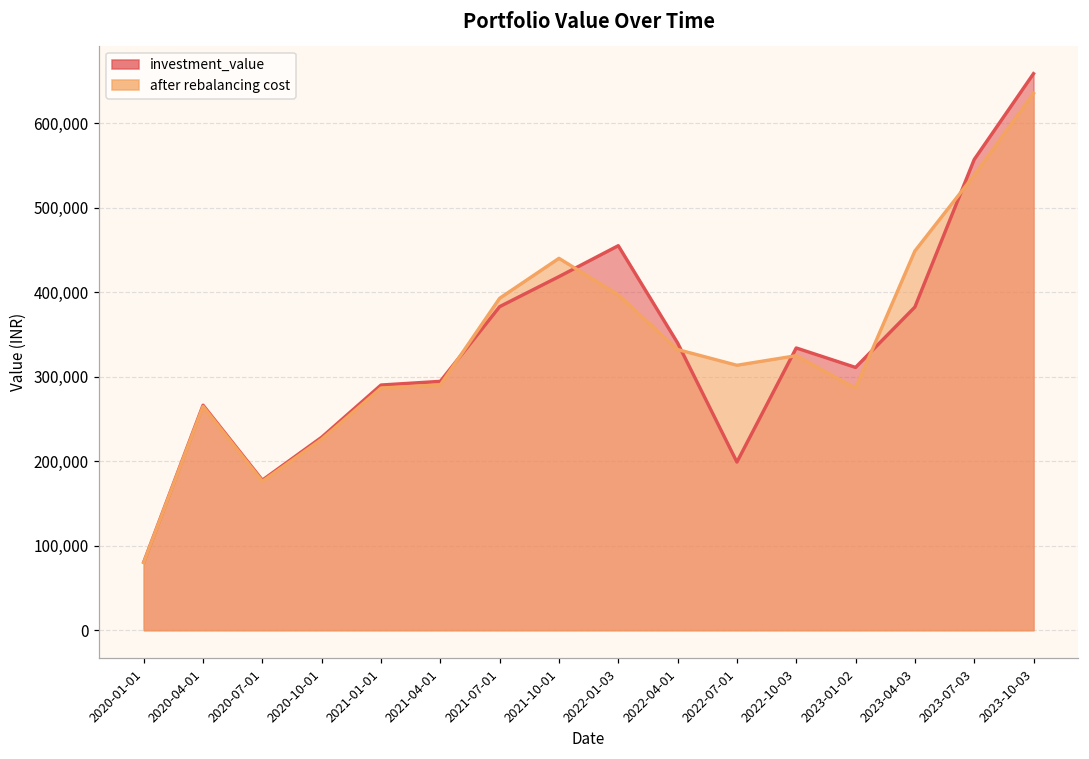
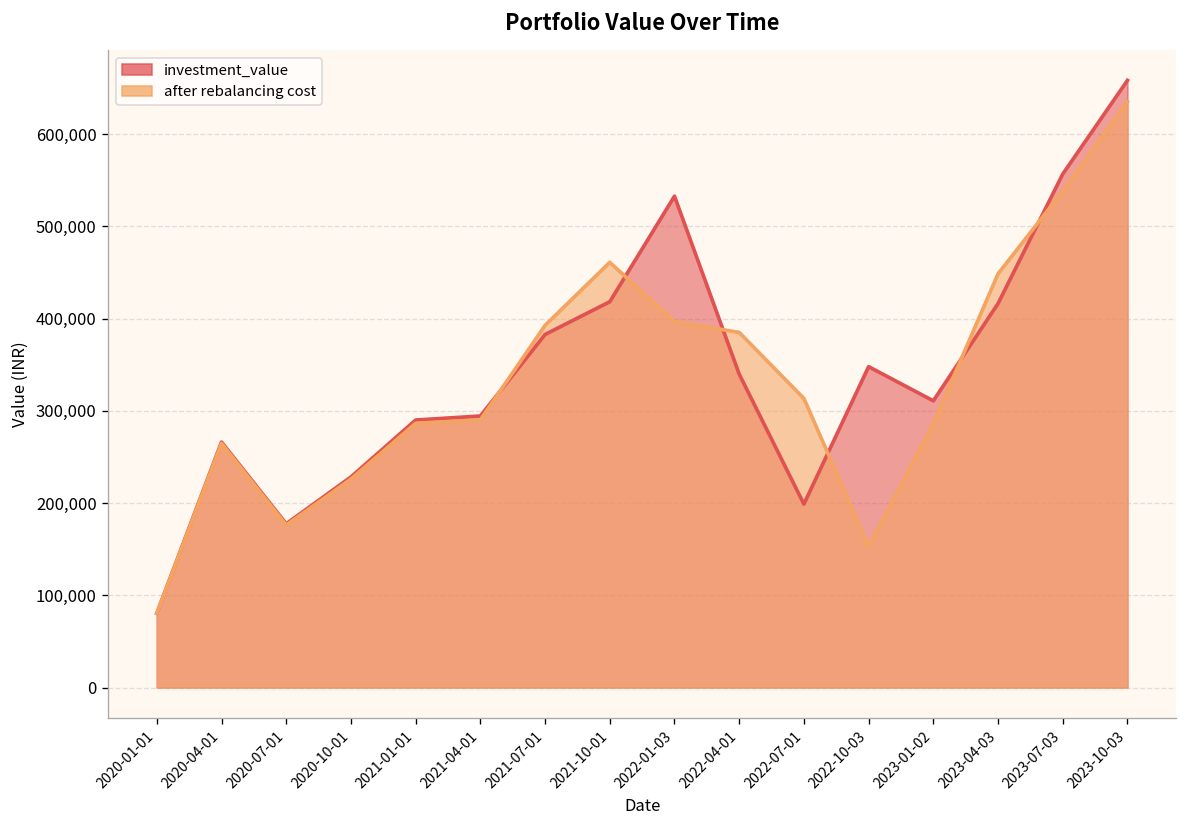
  {
    "investment_value": {
      "2021-01-01": "290,000",
      "2021-04-01": "290,000",
      "2021-07-01": "380,000",
      "2021-10-01": "420,000",
-     "2022-01-03": "450,000",
+     "2022-01-03": "530,000",
      "2022-04-01": "340,000",
      "2022-07-01": "200,000",
-     "2022-10-03": "330,000",
+     "2022-10-03": "350,000",
      "2023-01-02": "310,000",
-     "2023-04-03": "380,000",
+     "2023-04-03": "420,000",
      "2023-07-03": "560,000",
      "2023-10-03": "660,000"
    },
    "after rebalancing cost": {
      "2021-01-01": "290,000",
      "2021-04-01": "290,000",
      "2021-07-01": "390,000",
-     "2021-10-01": "440,000",
+     "2021-10-01": "460,000",
      "2022-01-03": "400,000",
-     "2022-04-01": "330,000",
+     "2022-04-01": "390,000",
      "2022-07-01": "310,000",
-     "2022-10-03": "320,000",
+     "2022-10-03": "150,000",
      "2023-01-02": "290,000",
      "2023-04-03": "450,000",
      "2023-07-03": "540,000",
      "2023-10-03": "640,000"
    }
  }
